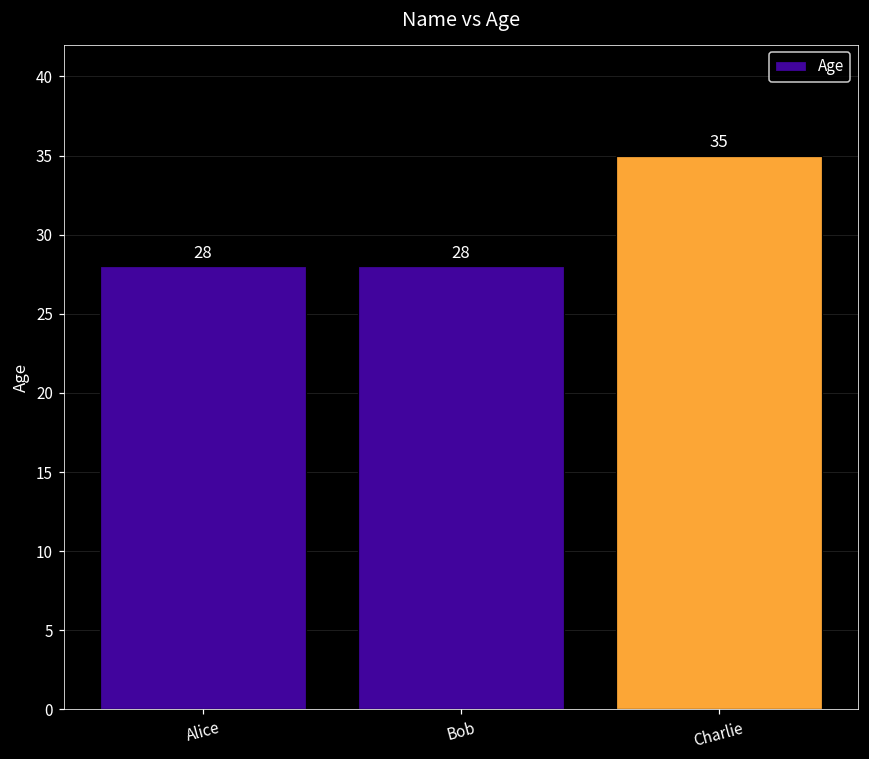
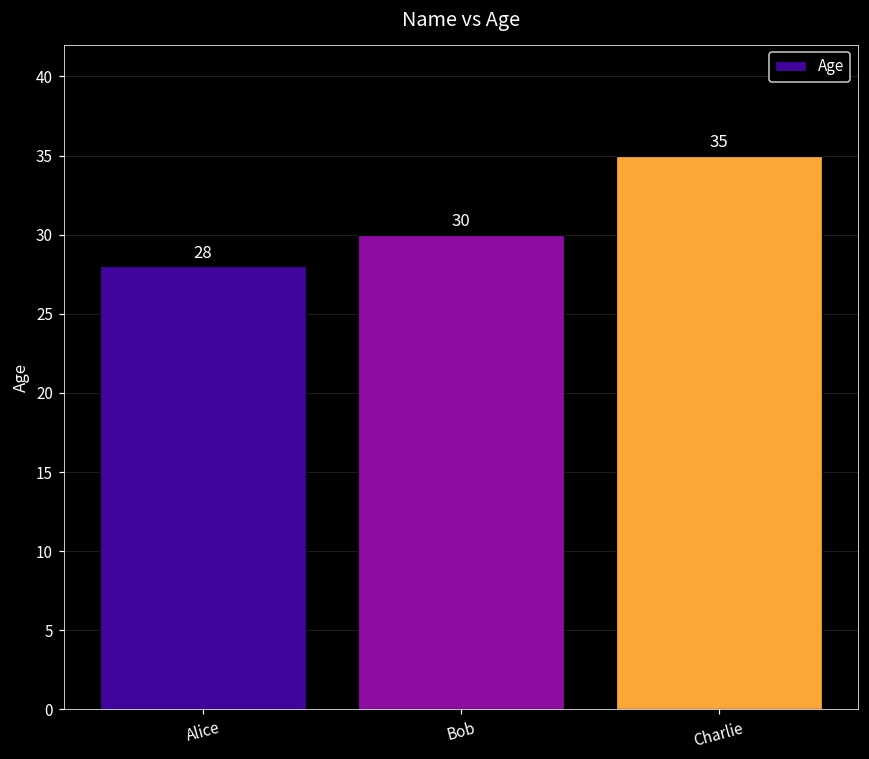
  {
    "Alice": 28,
-   "Bob": 28,
+   "Bob": 30,
    "Charlie": 35
  }
